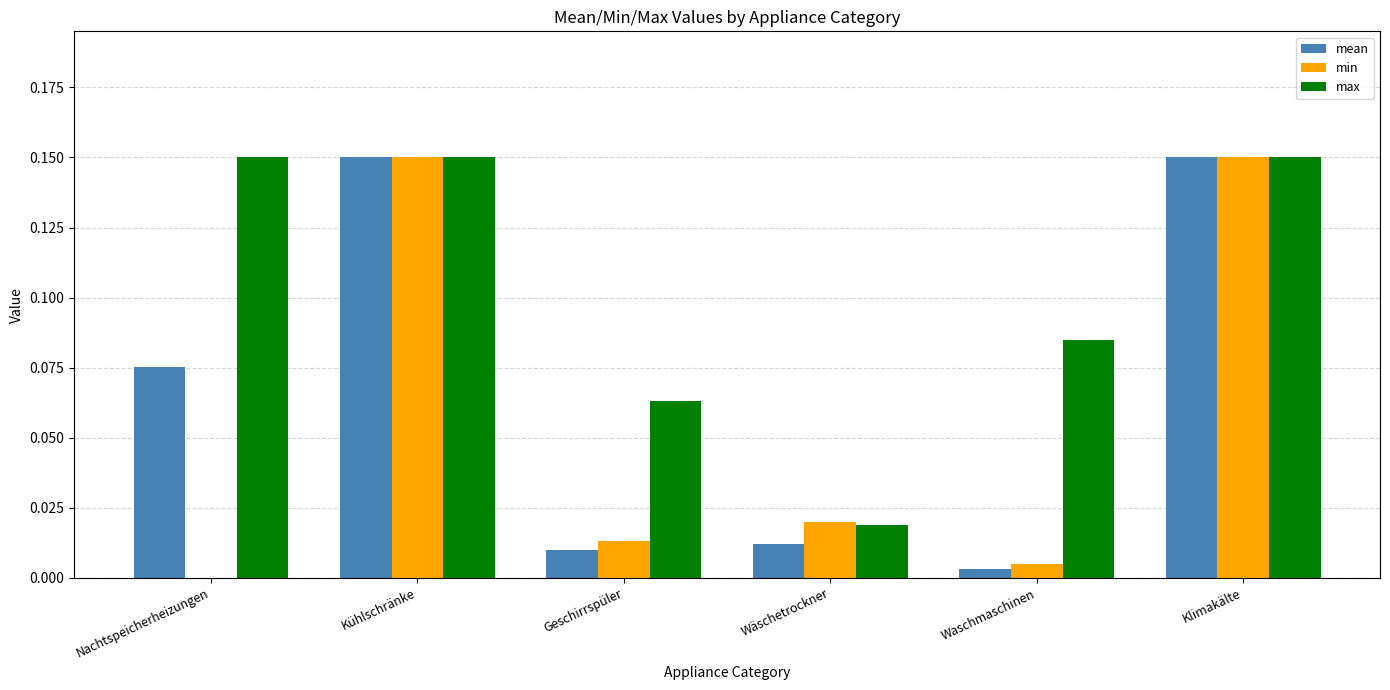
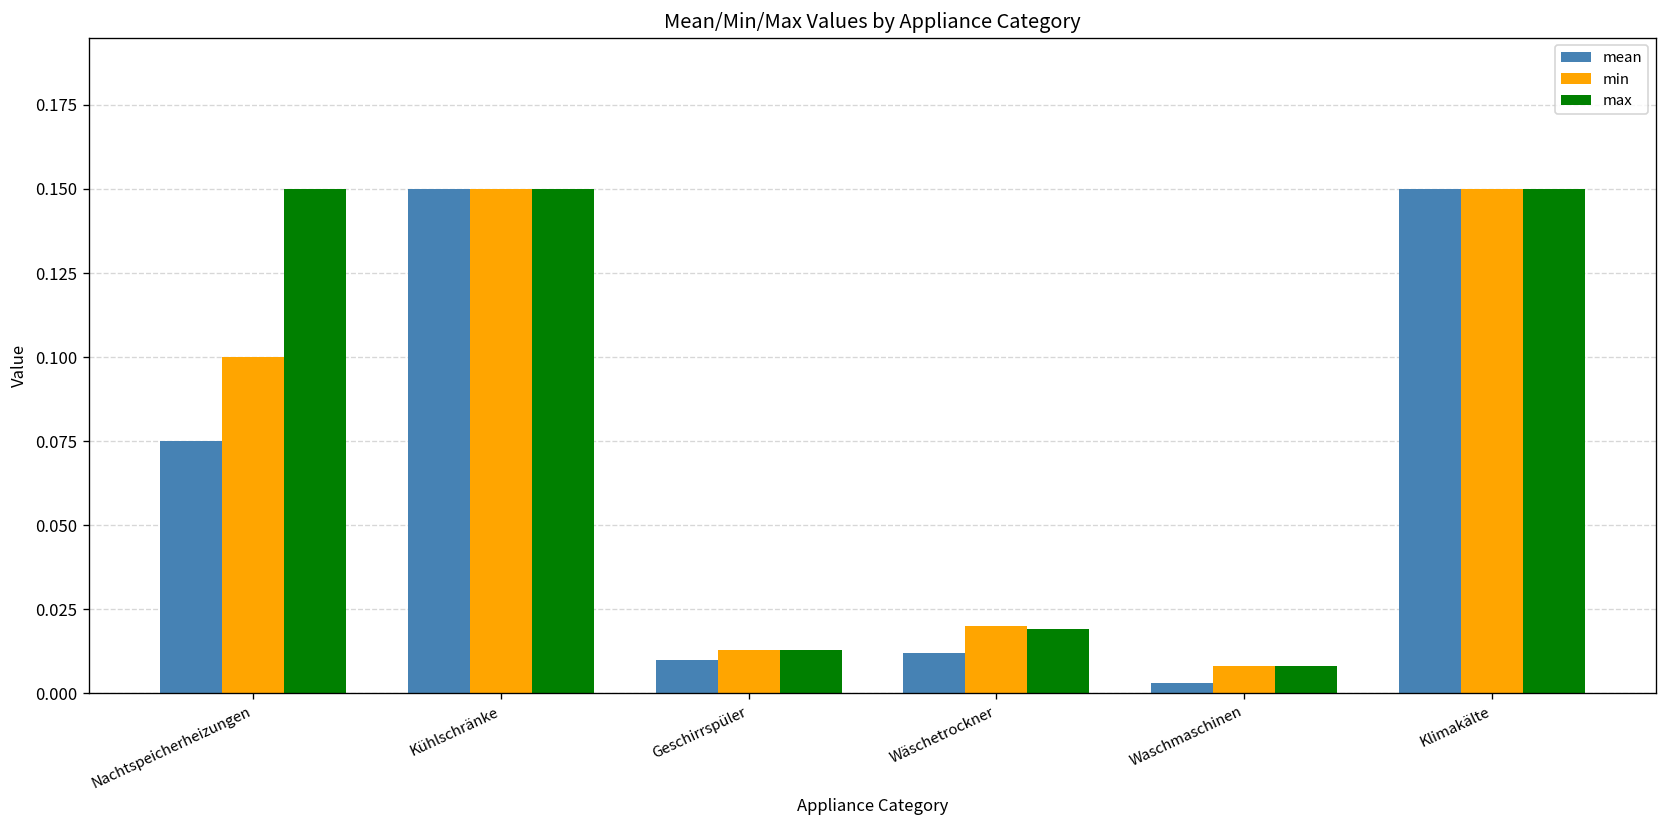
  {
    "mean": {
      "Nachtspeicherheizungen": 0.075,
      "Kühlschränke": 0.150,
      "Geschirrspüler": 0.010,
      "Wäschetrockner": 0.012,
      "Waschmaschinen": 0.003,
      "Klimakälte": 0.150
    },
    "min": {
-     "Nachtspeicherheizungen": 0.0,
+     "Nachtspeicherheizungen": 0.1,
      "Kühlschränke": 0.150,
      "Geschirrspüler": 0.013,
      "Wäschetrockner": 0.020,
-     "Waschmaschinen": 0.005,
+     "Waschmaschinen": 0.008,
      "Klimakälte": 0.150
    },
    "max": {
      "Nachtspeicherheizungen": 0.150,
      "Kühlschränke": 0.150,
-     "Geschirrspüler": 0.063,
+     "Geschirrspüler": 0.013,
      "Wäschetrockner": 0.019,
-     "Waschmaschinen": 0.085,
+     "Waschmaschinen": 0.008,
      "Klimakälte": 0.150
    }
  }
